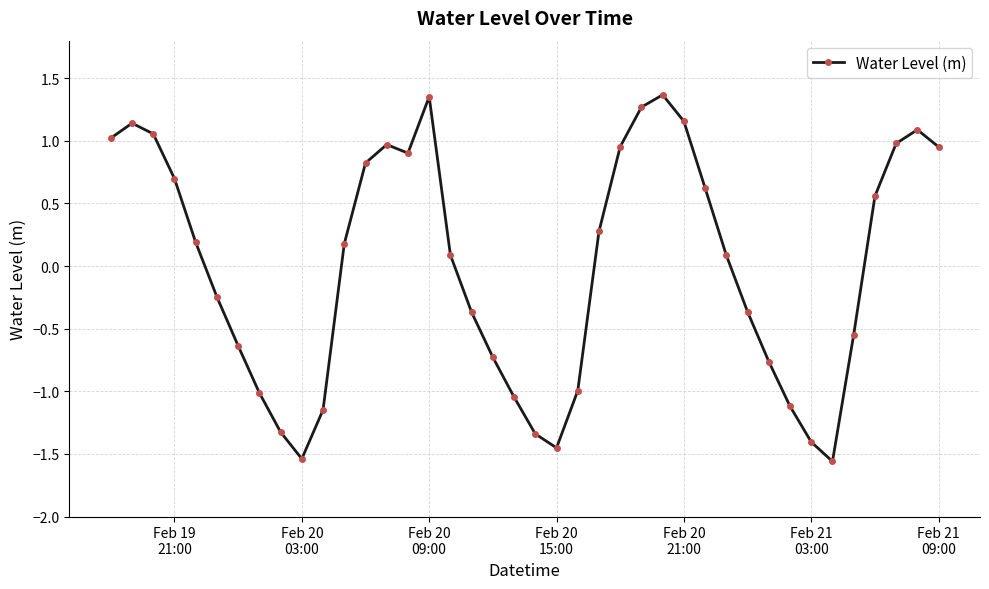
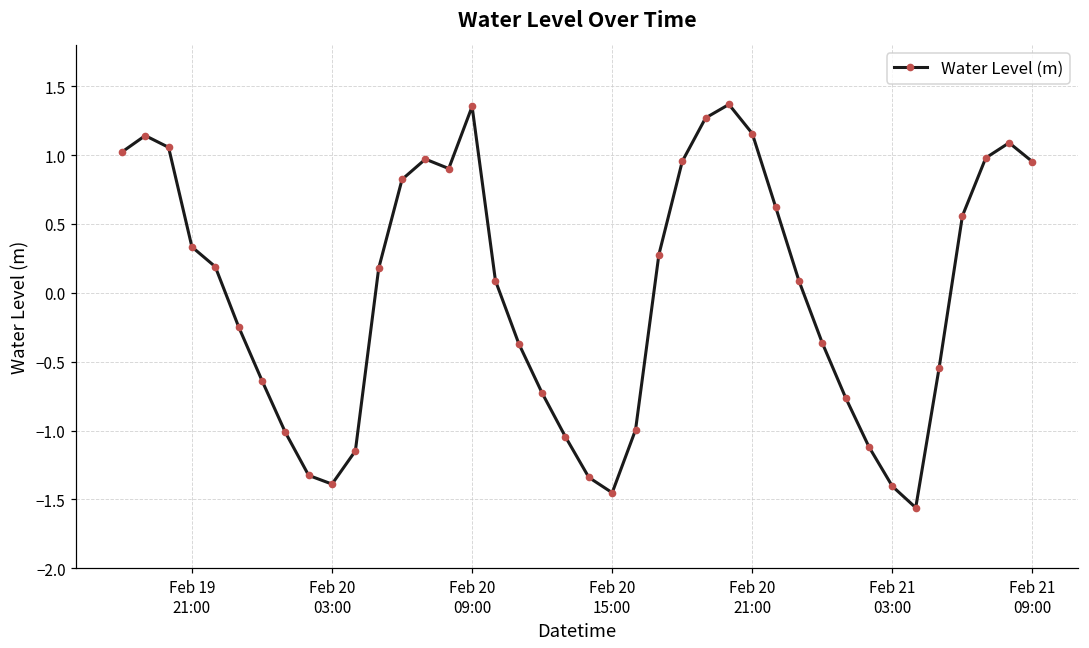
  {
-   "Feb 19 21:00": 0.70,
-   "Feb 20 03:00": -1.54,
+   "Feb 19 21:00": 0.33,
+   "Feb 20 03:00": -1.39,
    "Feb 20 09:00": 1.35,
    "Feb 20 15:00": -1.45,
    "Feb 20 21:00": 1.16,
    "Feb 21 03:00": -1.41,
    "Feb 21 09:00": 0.95
  }
